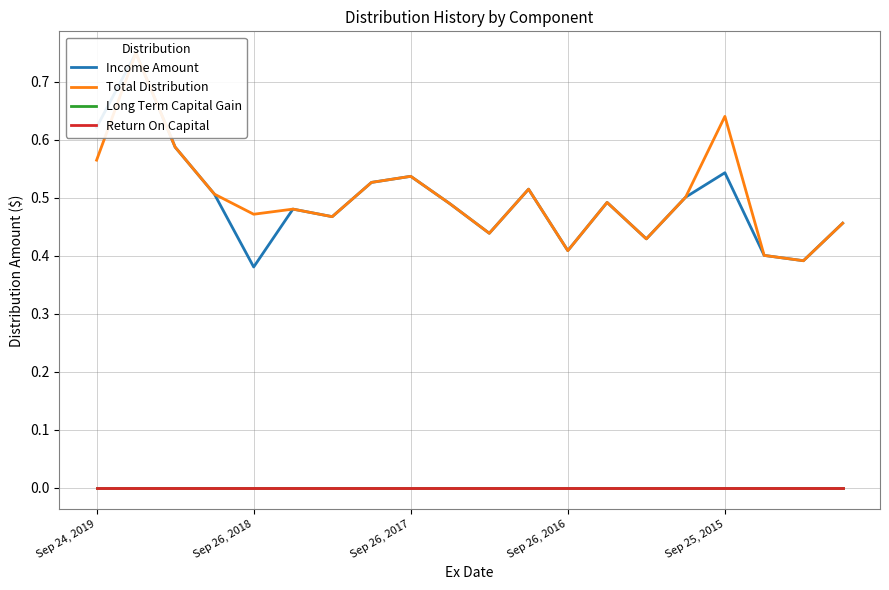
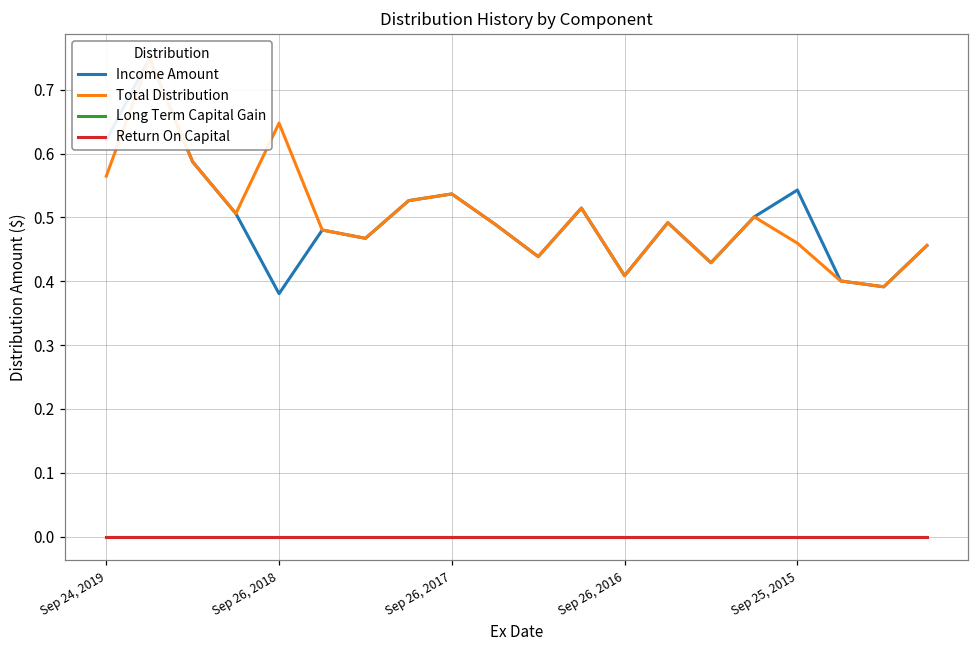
  {
    "Income Amount": {
      "Sep 26, 2018": 0.38,
      "Sep 25, 2015": 0.54
    },
    "Total Distribution": {
      "Sep 24, 2019": 0.56,
-     "Sep 26, 2018": 0.47,
-     "Sep 25, 2015": 0.64
+     "Sep 26, 2018": 0.65,
+     "Sep 25, 2015": 0.46
    },
    "Return On Capital": {
      "Sep 24, 2019": 0.00,
      "Sep 26, 2018": 0.00,
      "Sep 26, 2017": 0.00,
      "Sep 26, 2016": 0.00,
      "Sep 25, 2015": 0.00
    }
  }
